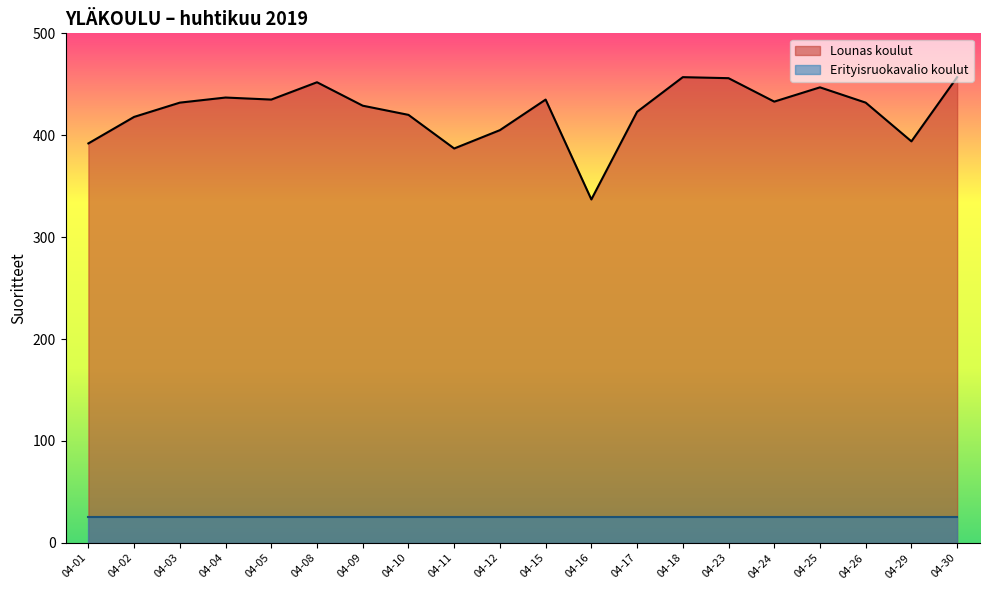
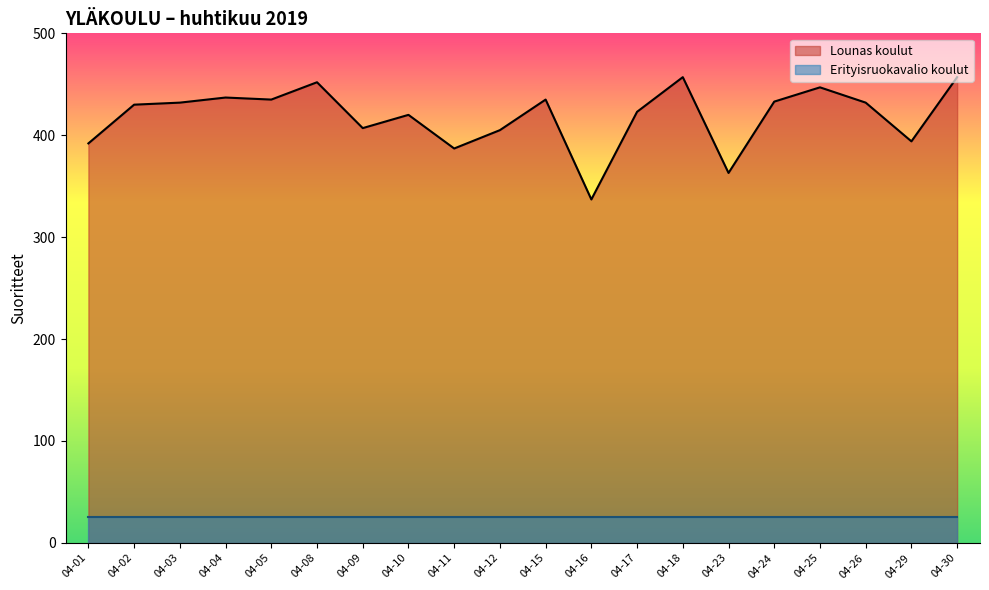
  {
    "Lounas koulut": {
      "04-01": 392,
-     "04-02": 418,
+     "04-02": 430,
      "04-03": 432,
      "04-04": 437,
      "04-05": 435,
      "04-08": 452,
-     "04-09": 429,
+     "04-09": 407,
      "04-10": 420,
      "04-11": 387,
      "04-12": 405,
      "04-15": 435,
      "04-16": 337,
      "04-17": 423,
      "04-18": 457,
-     "04-23": 456,
+     "04-23": 363,
      "04-24": 433,
      "04-25": 447,
      "04-26": 432,
      "04-29": 394
    },
    "Erityisruokavalio koulut": {
      "04-01": 25,
      "04-02": 25,
      "04-03": 25,
      "04-04": 25,
      "04-05": 25,
      "04-08": 25,
      "04-09": 25,
      "04-10": 25,
      "04-11": 25,
      "04-12": 25,
      "04-15": 25,
      "04-16": 25,
      "04-17": 25,
      "04-18": 25,
      "04-23": 25,
      "04-24": 25,
      "04-25": 25,
      "04-26": 25,
      "04-29": 25,
      "04-30": 25
    }
  }
